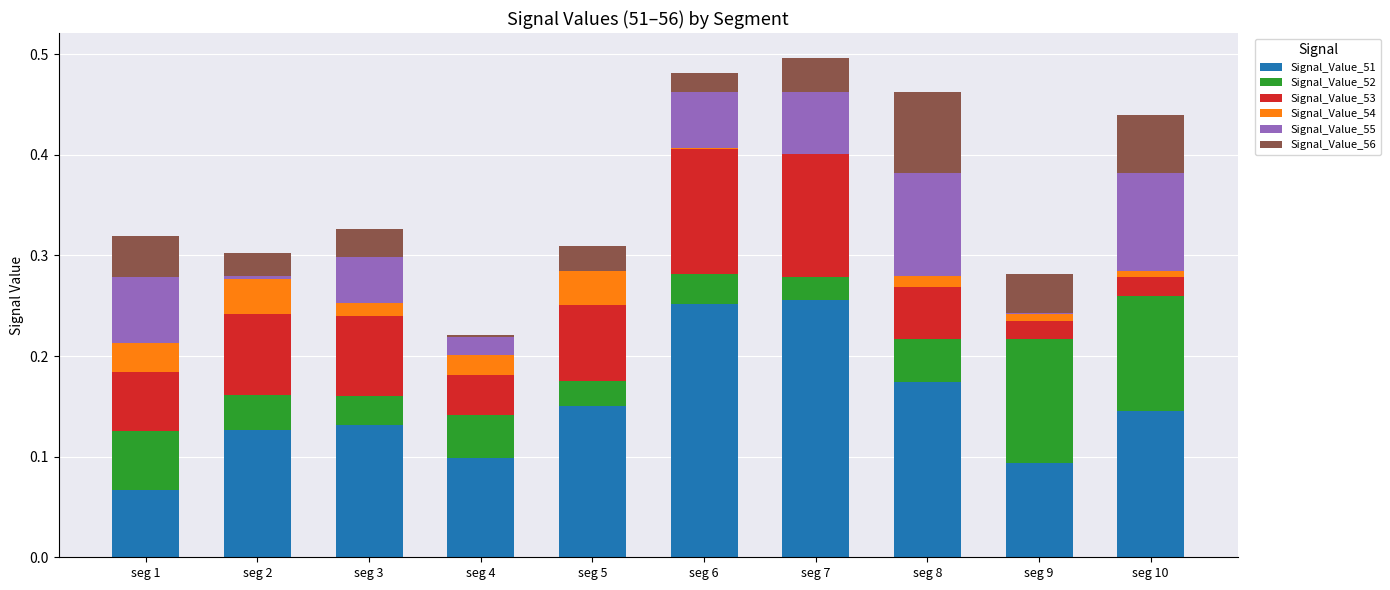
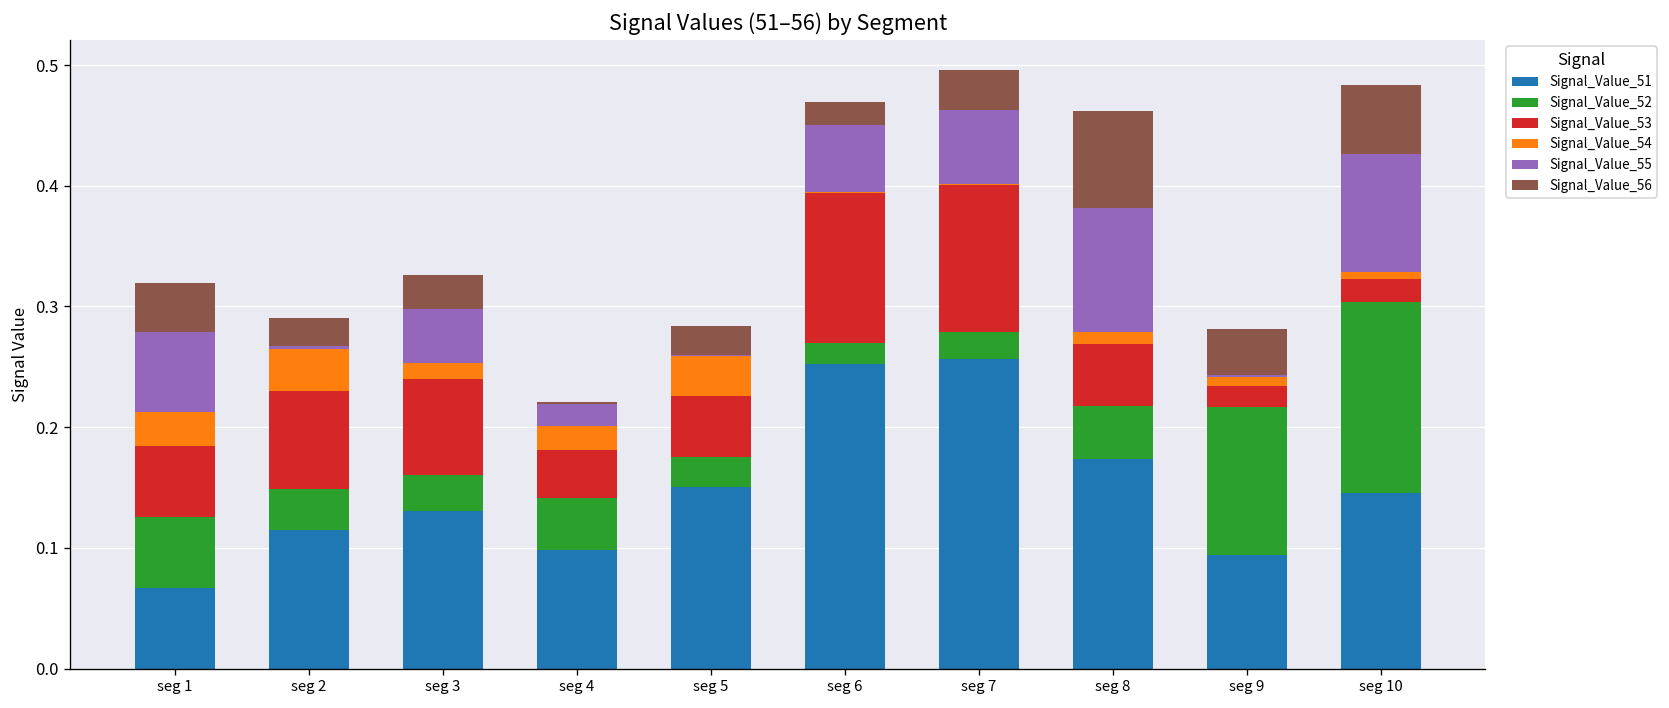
  {
    "Signal_Value_51": {
      "seg 1": 0.067,
-     "seg 2": 0.127,
+     "seg 2": 0.115,
      "seg 3": 0.131,
      "seg 4": 0.099,
      "seg 5": 0.150,
      "seg 6": 0.252,
      "seg 7": 0.256,
      "seg 8": 0.174,
      "seg 9": 0.094,
      "seg 10": 0.146
    },
    "Signal_Value_52": {
      "seg 1": 0.059,
      "seg 2": 0.034,
      "seg 3": 0.030,
      "seg 4": 0.043,
      "seg 5": 0.025,
-     "seg 6": 0.029,
+     "seg 6": 0.017,
      "seg 7": 0.023,
      "seg 8": 0.043,
      "seg 9": 0.123,
-     "seg 10": 0.113
+     "seg 10": 0.158
    },
    "Signal_Value_53": {
      "seg 1": 0.059,
      "seg 2": 0.081,
      "seg 3": 0.079,
      "seg 4": 0.039,
-     "seg 5": 0.076,
+     "seg 5": 0.051,
      "seg 6": 0.125,
      "seg 7": 0.122,
      "seg 8": 0.052,
      "seg 9": 0.018,
      "seg 10": 0.019
    },
    "Signal_Value_54": {
      "seg 1": 0.028,
      "seg 2": 0.035,
      "seg 3": 0.013,
      "seg 4": 0.020,
      "seg 5": 0.034,
      "seg 8": 0.010,
      "seg 9": 0.007,
      "seg 10": 0.006
    },
    "Signal_Value_55": {
      "seg 1": 0.066,
      "seg 3": 0.045,
      "seg 4": 0.018,
      "seg 6": 0.055,
      "seg 7": 0.061,
      "seg 8": 0.103,
      "seg 10": 0.097
    },
    "Signal_Value_56": {
      "seg 1": 0.041,
      "seg 2": 0.023,
      "seg 3": 0.028,
      "seg 5": 0.025,
      "seg 6": 0.019,
      "seg 7": 0.033,
      "seg 8": 0.080,
      "seg 9": 0.038,
      "seg 10": 0.057
    }
  }
